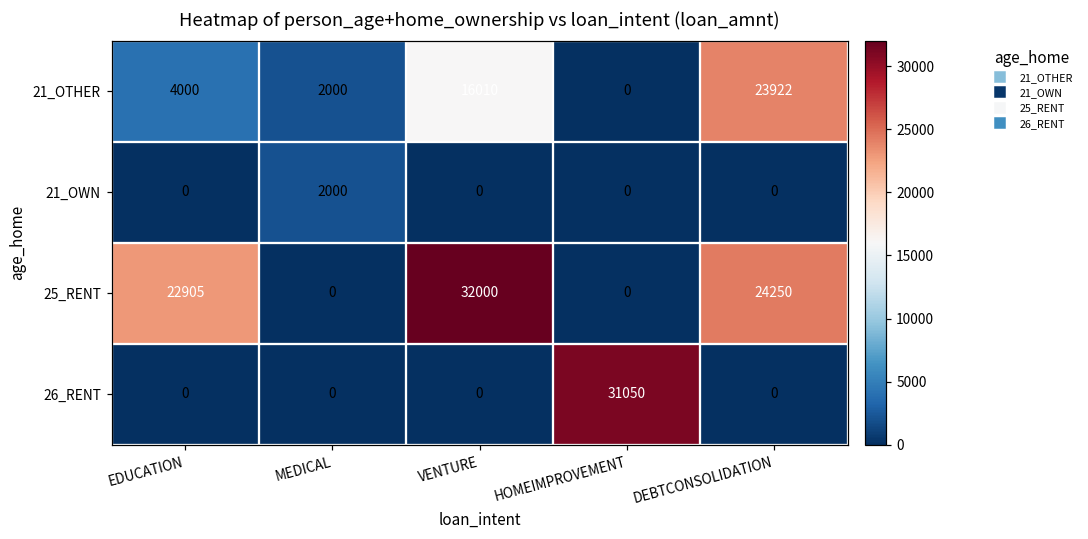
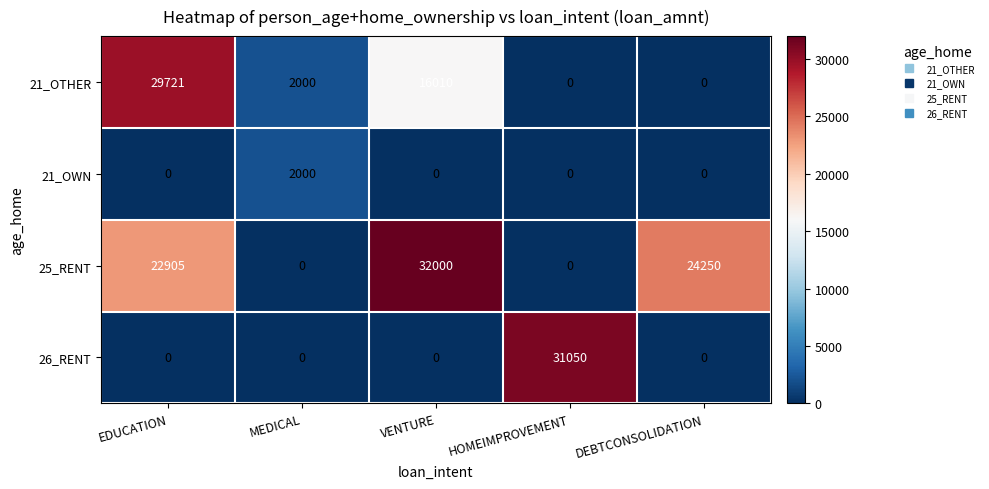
  {
    "21_OTHER": {
-     "EDUCATION": 4000,
+     "EDUCATION": 29721,
      "MEDICAL": 2000,
      "HOMEIMPROVEMENT": 0,
-     "DEBTCONSOLIDATION": 23922
+     "DEBTCONSOLIDATION": 0
    },
    "21_OWN": {
      "EDUCATION": 0,
      "MEDICAL": 2000,
      "VENTURE": 0,
      "HOMEIMPROVEMENT": 0,
      "DEBTCONSOLIDATION": 0
    },
    "25_RENT": {
      "EDUCATION": 22905,
      "MEDICAL": 0,
      "VENTURE": 32000,
      "HOMEIMPROVEMENT": 0,
      "DEBTCONSOLIDATION": 24250
    },
    "26_RENT": {
      "EDUCATION": 0,
      "MEDICAL": 0,
      "VENTURE": 0,
      "HOMEIMPROVEMENT": 31050,
      "DEBTCONSOLIDATION": 0
    }
  }
